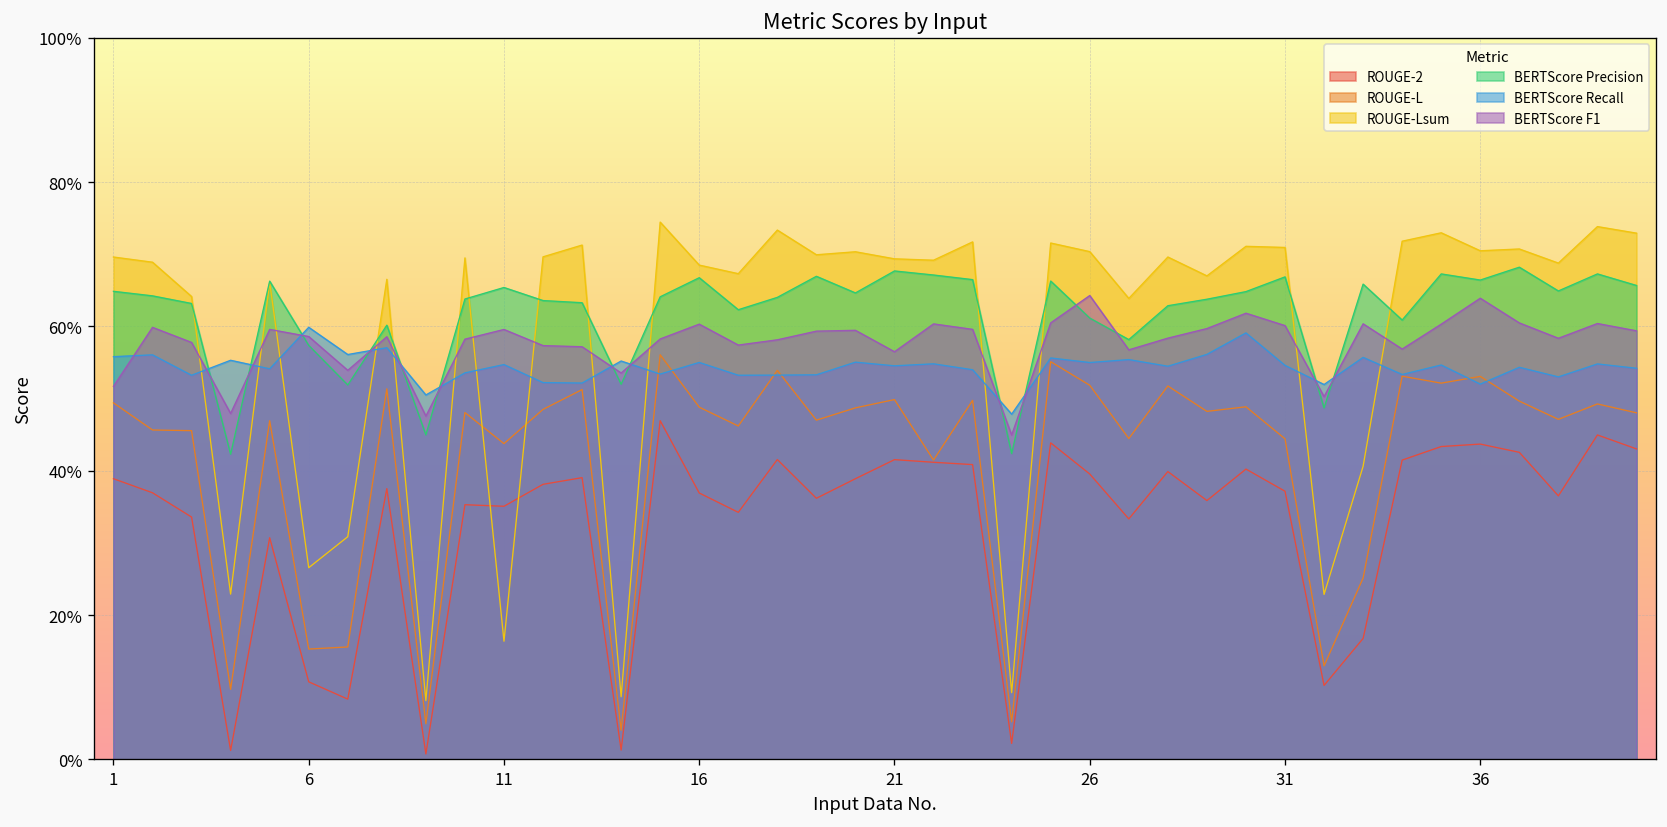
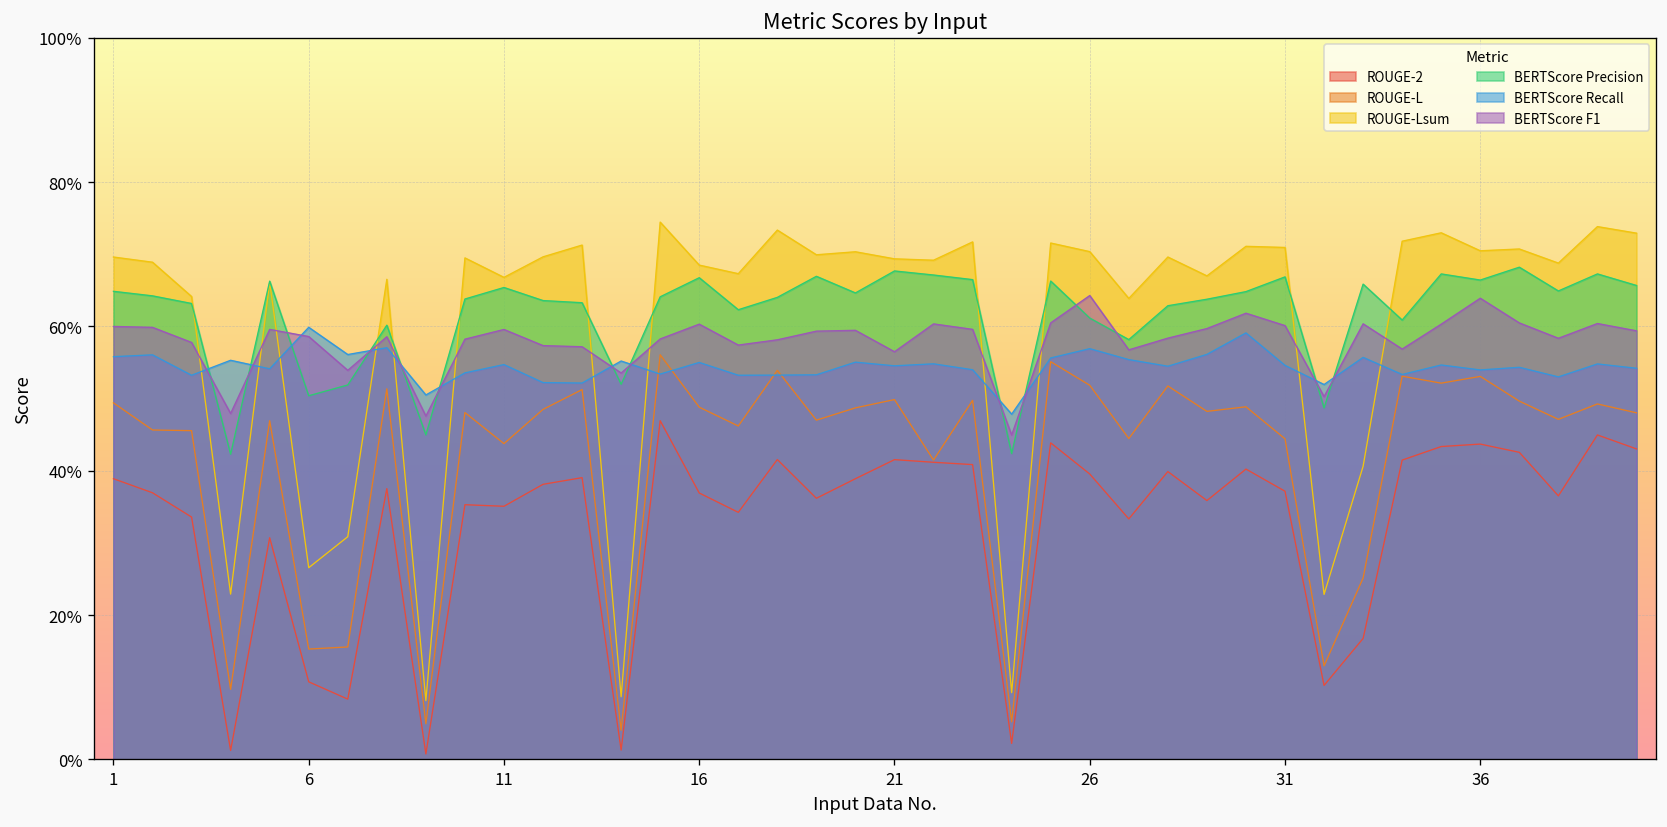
  {
    "ROUGE-Lsum": {
      "1": "70%",
      "6": "27%",
-     "11": "16%",
+     "11": "67%",
      "16": "69%",
      "21": "69%",
      "26": "70%",
      "31": "71%",
      "36": "70%"
    },
    "BERTScore Precision": {
      "1": "65%",
-     "6": "57%",
+     "6": "50%",
      "11": "65%",
      "16": "67%",
      "21": "68%",
      "26": "61%",
      "31": "67%",
      "36": "66%"
    },
    "BERTScore Recall": {
      "1": "56%",
      "6": "60%",
      "11": "55%",
      "16": "55%",
      "21": "55%",
-     "26": "55%",
+     "26": "57%",
      "31": "55%",
-     "36": "52%"
+     "36": "54%"
    },
    "BERTScore F1": {
-     "1": "52%",
+     "1": "60%",
      "6": "59%",
      "11": "60%",
      "16": "60%",
      "21": "56%",
      "26": "64%",
      "31": "60%",
      "36": "64%"
    }
  }
